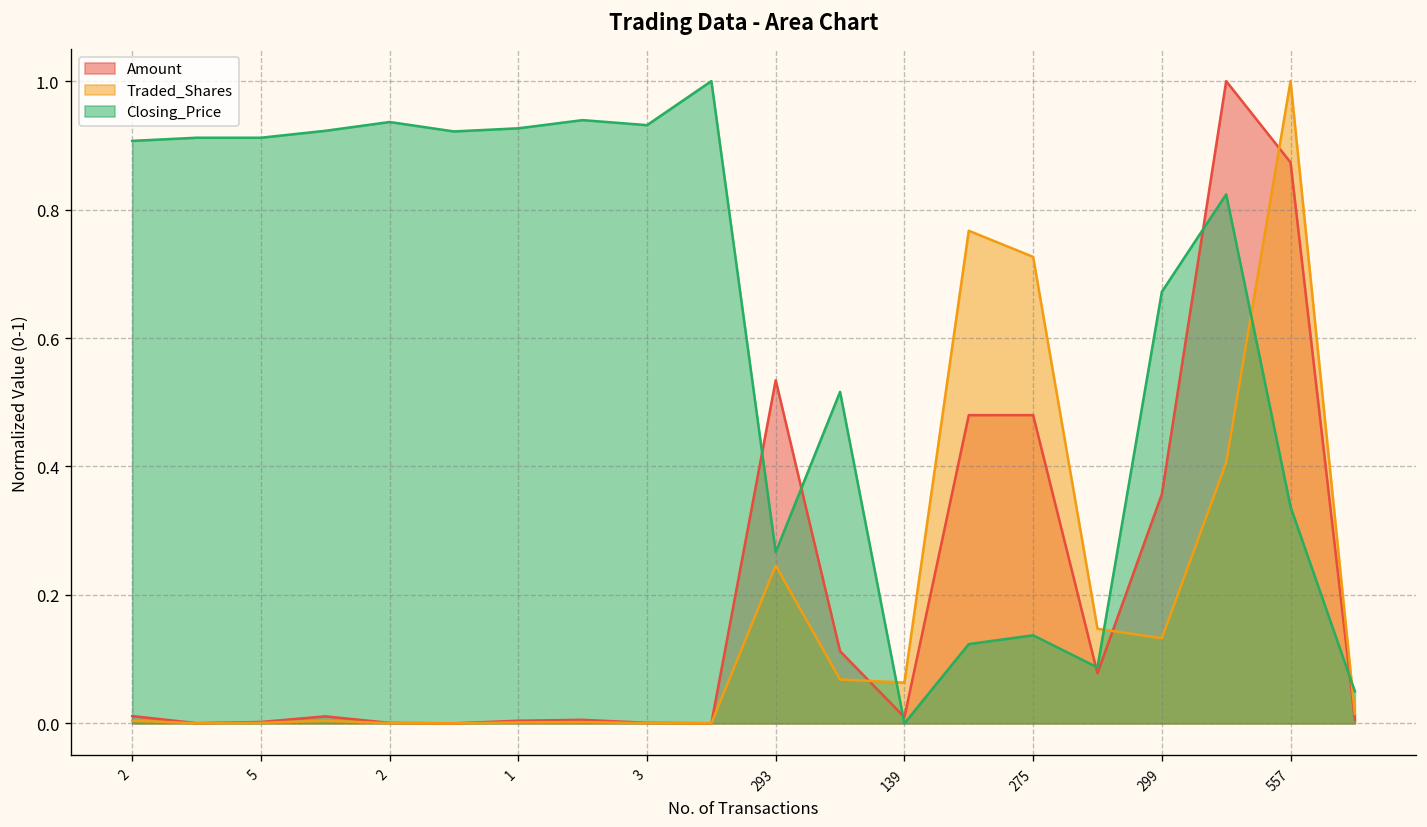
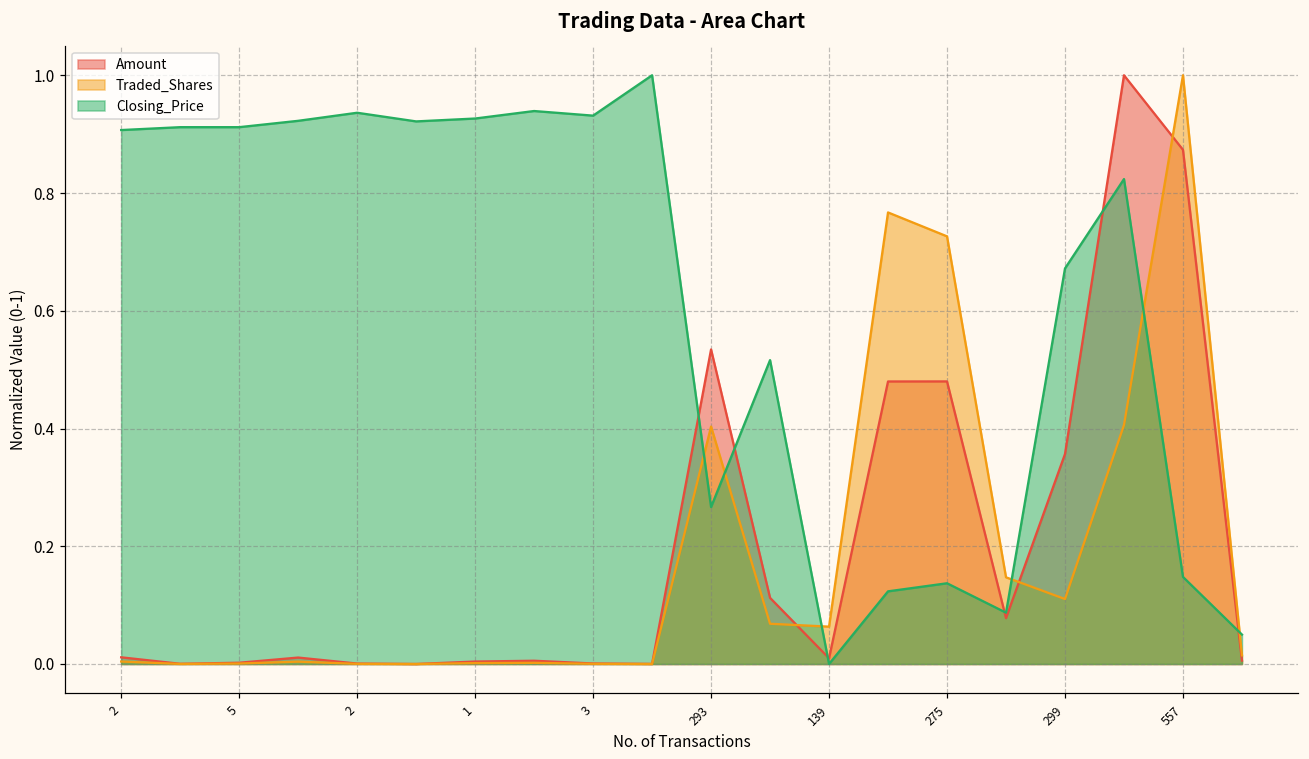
  {
    "Amount": {
      "293": 0.53,
      "139": 0.01,
      "275": 0.48,
      "299": 0.36,
      "557": 0.87
    },
    "Traded_Shares": {
-     "293": 0.25,
+     "293": 0.40,
      "139": 0.06,
      "275": 0.73,
-     "299": 0.13,
+     "299": 0.11,
      "557": 1.00
    },
    "Closing_Price": {
      "293": 0.27,
      "139": 0.00,
      "275": 0.14,
      "299": 0.67,
-     "557": 0.34
+     "557": 0.15
    }
  }
